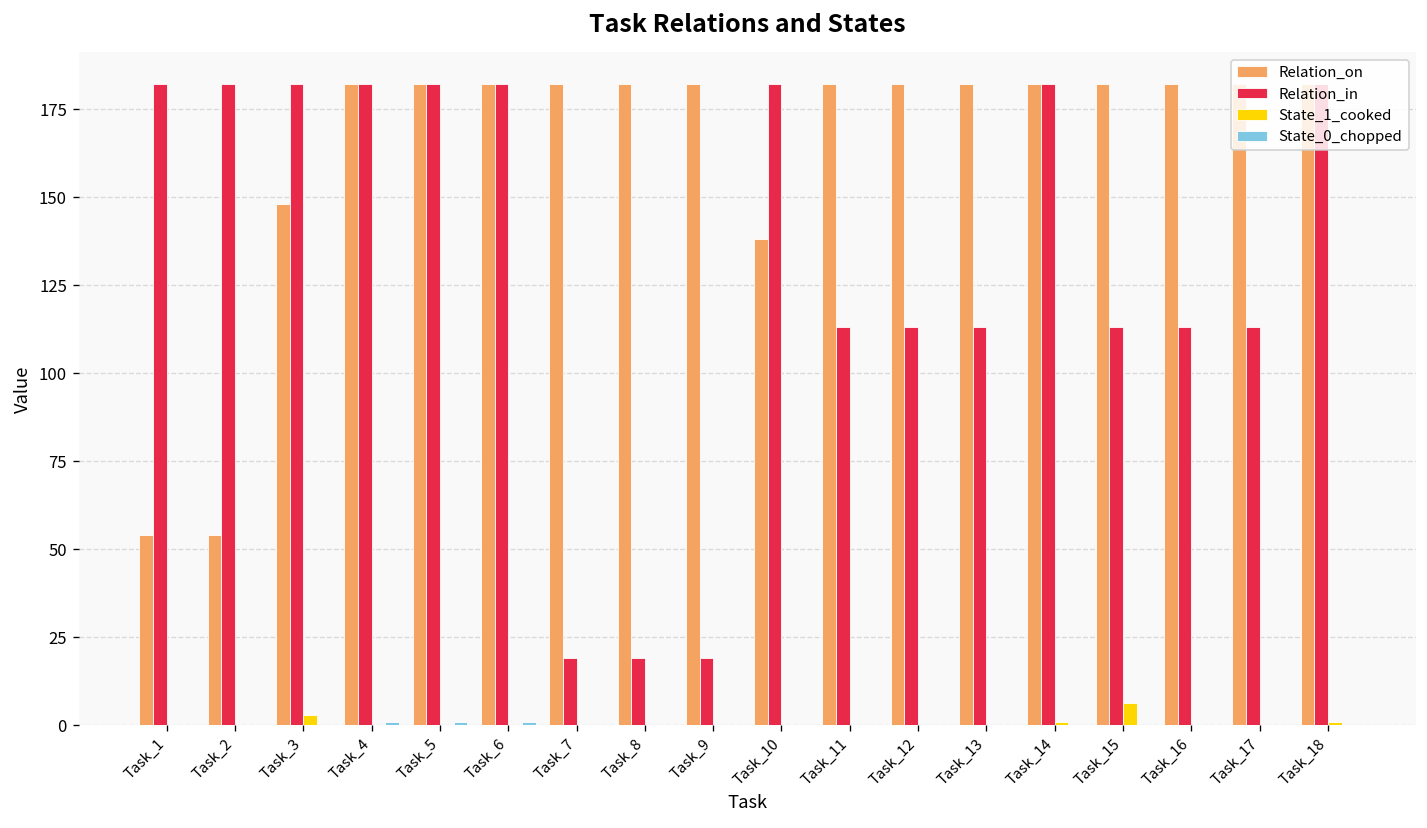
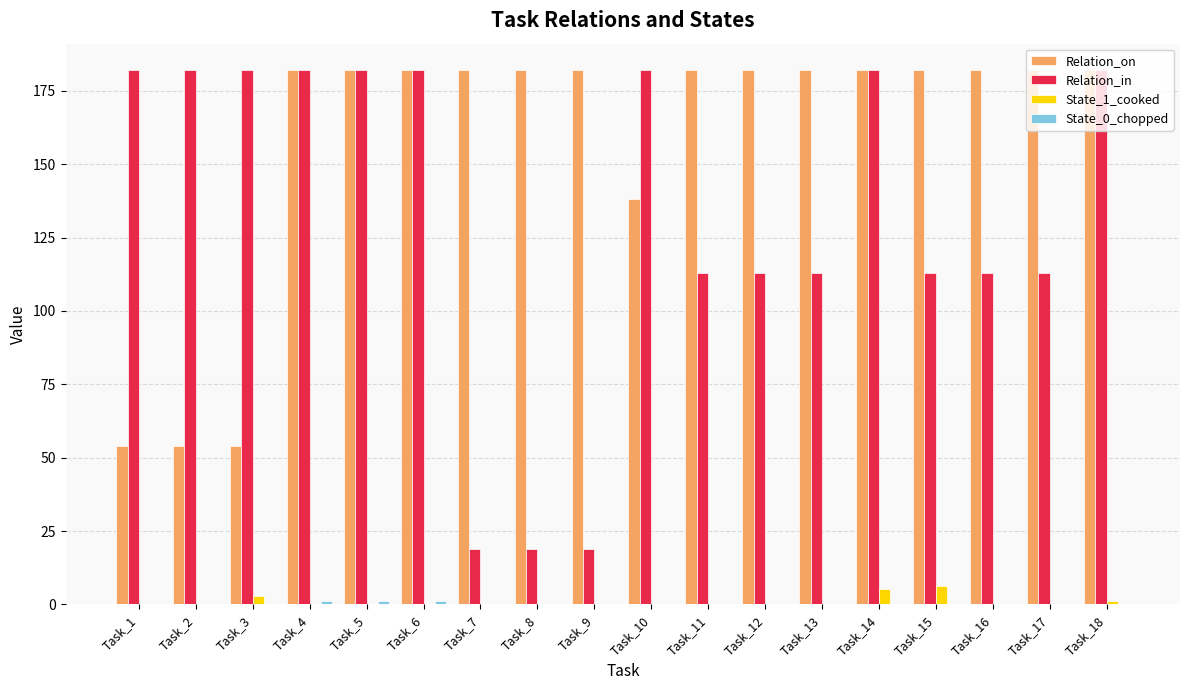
  {
    "Relation_on": {
      "Task_1": 54,
      "Task_2": 54,
-     "Task_3": 148,
+     "Task_3": 54,
      "Task_4": 182,
      "Task_5": 182,
      "Task_6": 182,
      "Task_7": 182,
      "Task_8": 182,
      "Task_9": 182,
      "Task_10": 138,
      "Task_11": 182,
      "Task_12": 182,
      "Task_13": 182,
      "Task_14": 182,
      "Task_15": 182,
      "Task_16": 182
    },
    "Relation_in": {
      "Task_1": 182,
      "Task_2": 182,
      "Task_3": 182,
      "Task_4": 182,
      "Task_5": 182,
      "Task_6": 182,
      "Task_7": 19,
      "Task_8": 19,
      "Task_9": 19,
      "Task_10": 182,
      "Task_11": 113,
      "Task_12": 113,
      "Task_13": 113,
      "Task_14": 182,
      "Task_15": 113,
      "Task_16": 113,
      "Task_17": 113
    },
    "State_1_cooked": {
      "Task_1": 0,
      "Task_2": 0,
      "Task_3": 3,
      "Task_4": 0,
      "Task_5": 0,
      "Task_6": 0,
      "Task_7": 0,
      "Task_8": 0,
      "Task_9": 0,
      "Task_10": 0,
      "Task_11": 0,
      "Task_12": 0,
      "Task_13": 0,
-     "Task_14": 1,
+     "Task_14": 5,
      "Task_15": 6,
      "Task_16": 0,
      "Task_17": 0,
      "Task_18": 1
    },
    "State_0_chopped": {
      "Task_1": 0,
      "Task_2": 0,
      "Task_3": 0,
      "Task_4": 1,
      "Task_5": 1,
      "Task_6": 1,
      "Task_7": 0,
      "Task_8": 0,
      "Task_9": 0,
      "Task_10": 0,
      "Task_11": 0,
      "Task_12": 0,
      "Task_13": 0,
      "Task_14": 0,
      "Task_15": 0,
      "Task_16": 0,
      "Task_17": 0,
      "Task_18": 0
    }
  }
